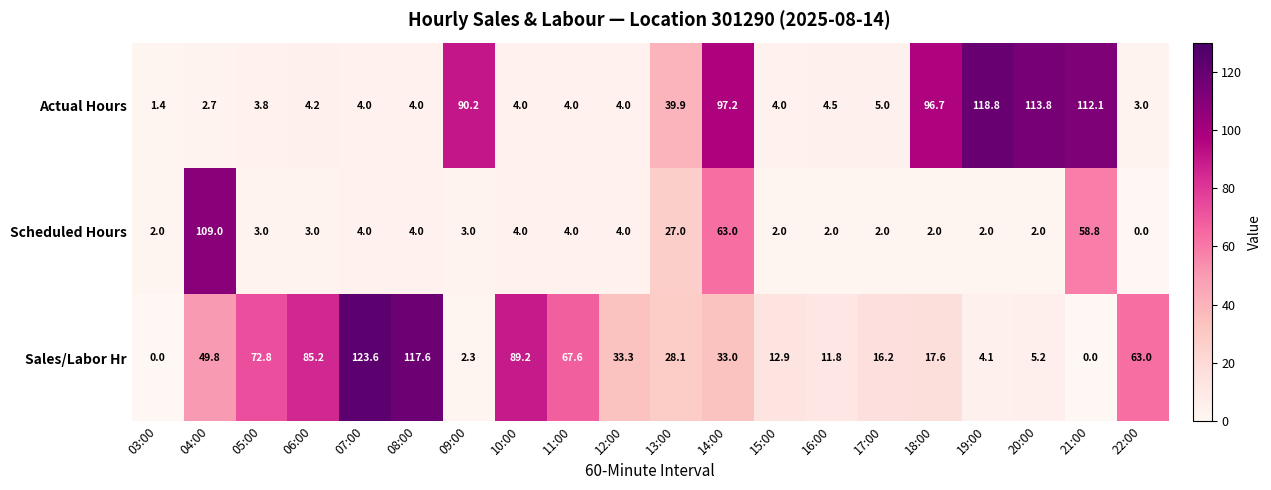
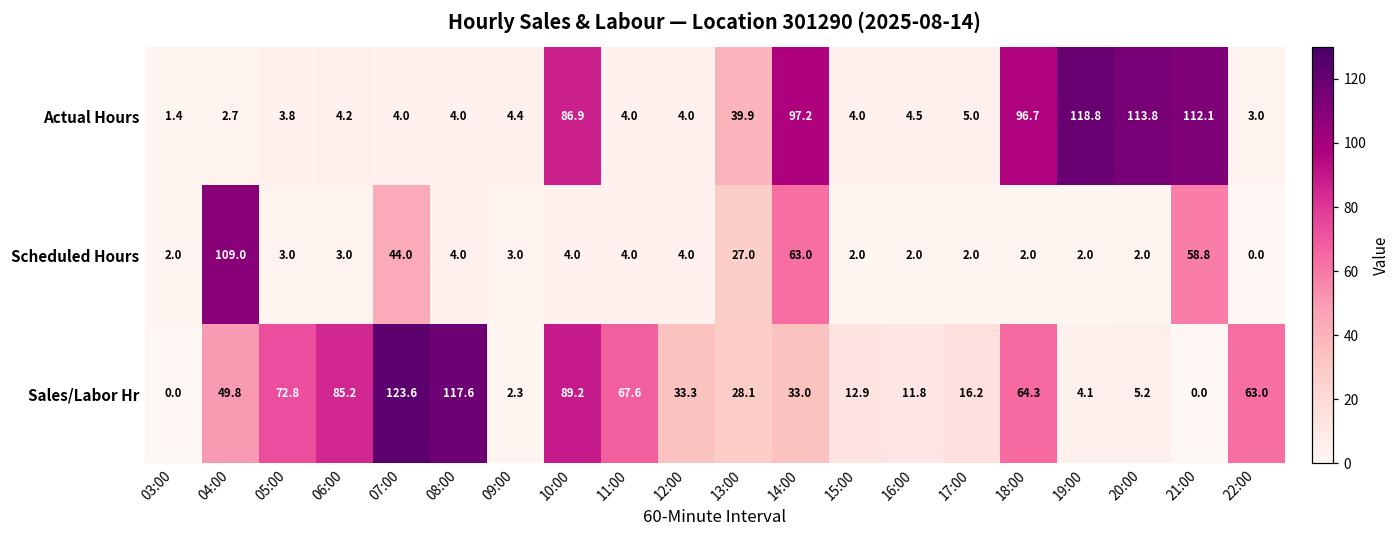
  {
    "Actual Hours": {
      "03:00": 1.4,
      "04:00": 2.7,
      "05:00": 3.8,
      "06:00": 4.2,
      "07:00": 4.0,
      "08:00": 4.0,
-     "09:00": 90.2,
-     "10:00": 4.0,
+     "09:00": 4.4,
+     "10:00": 86.9,
      "11:00": 4.0,
      "12:00": 4.0,
      "13:00": 39.9,
      "14:00": 97.2,
      "15:00": 4.0,
      "16:00": 4.5,
      "17:00": 5.0,
      "18:00": 96.7,
      "19:00": 118.8,
      "20:00": 113.8,
      "21:00": 112.1,
      "22:00": 3.0
    },
    "Scheduled Hours": {
      "03:00": 2.0,
      "04:00": 109.0,
      "05:00": 3.0,
      "06:00": 3.0,
-     "07:00": 4.0,
+     "07:00": 44.0,
      "08:00": 4.0,
      "09:00": 3.0,
      "10:00": 4.0,
      "11:00": 4.0,
      "12:00": 4.0,
      "13:00": 27.0,
      "14:00": 63.0,
      "15:00": 2.0,
      "16:00": 2.0,
      "17:00": 2.0,
      "18:00": 2.0,
      "19:00": 2.0,
      "20:00": 2.0,
      "21:00": 58.8,
      "22:00": 0.0
    },
    "Sales/Labor Hr": {
      "03:00": 0.0,
      "04:00": 49.8,
      "05:00": 72.8,
      "06:00": 85.2,
      "07:00": 123.6,
      "08:00": 117.6,
      "09:00": 2.3,
      "10:00": 89.2,
      "11:00": 67.6,
      "12:00": 33.3,
      "13:00": 28.1,
      "14:00": 33.0,
      "15:00": 12.9,
      "16:00": 11.8,
      "17:00": 16.2,
-     "18:00": 17.6,
+     "18:00": 64.3,
      "19:00": 4.1,
      "20:00": 5.2,
      "21:00": 0.0,
      "22:00": 63.0
    }
  }
